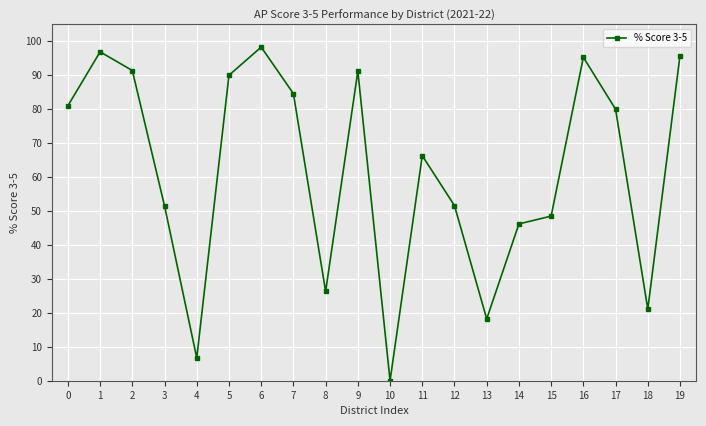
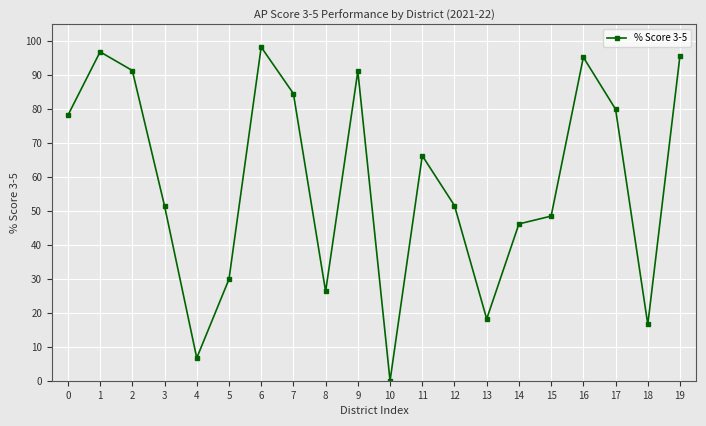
  {
-   "0": 81,
+   "0": 78,
    "1": 97,
    "2": 91,
    "3": 52,
    "4": 7,
-   "5": 90,
+   "5": 30,
    "6": 98,
    "7": 85,
    "8": 26,
    "9": 91,
    "10": 0,
    "11": 66,
    "12": 52,
    "13": 18,
    "14": 46,
    "15": 49,
    "16": 95,
    "17": 80,
-   "18": 21,
+   "18": 17,
    "19": 96
  }
